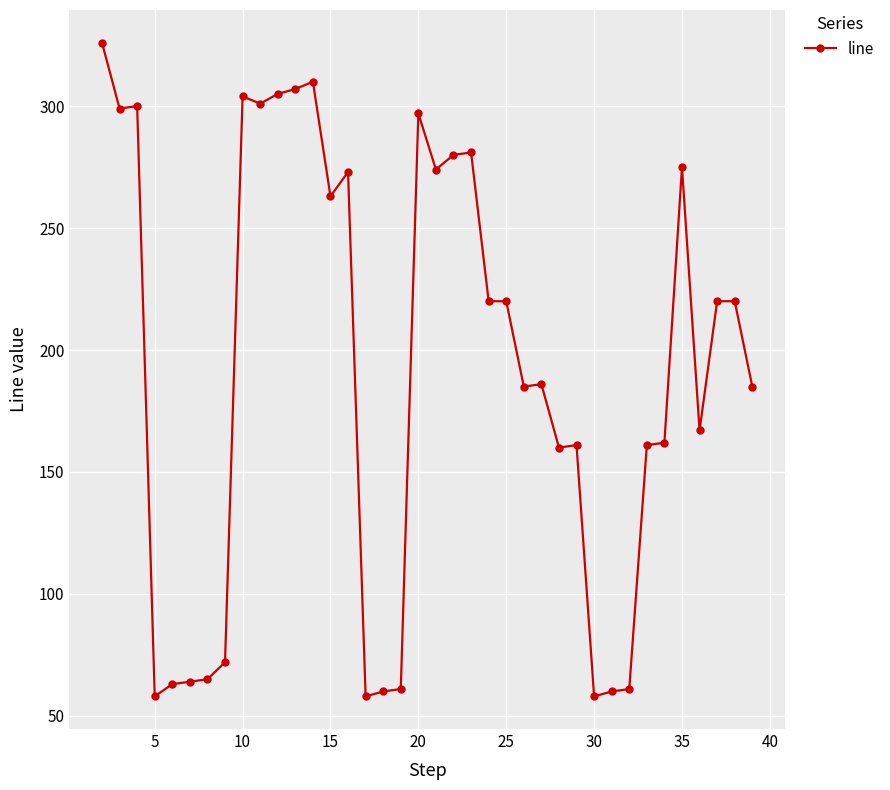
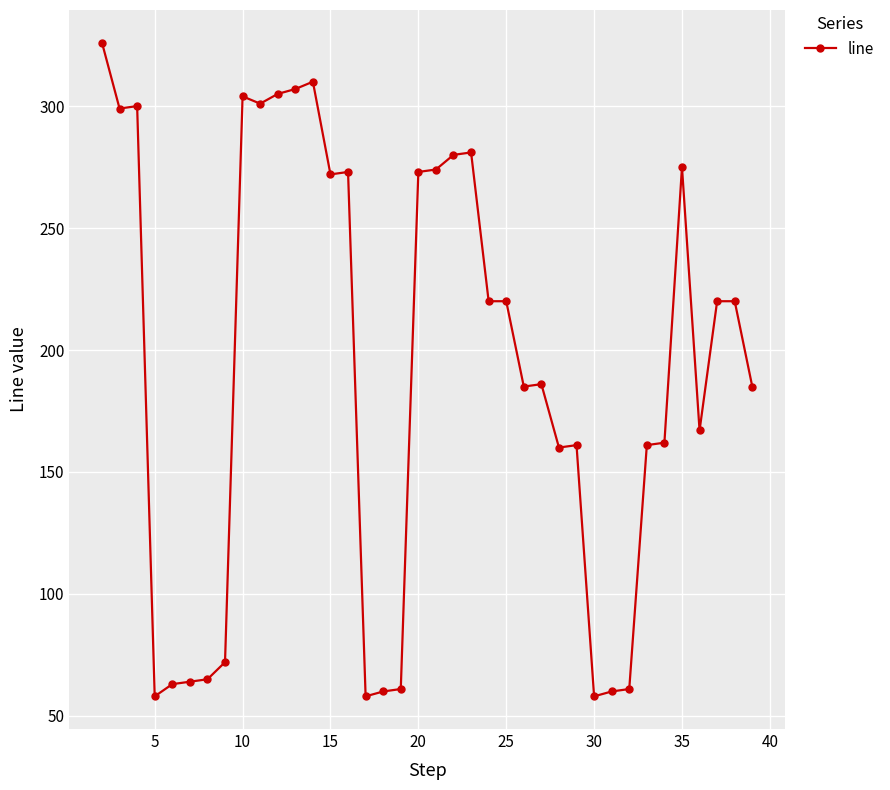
  {
    "5": 58,
    "10": 304,
-   "15": 263,
-   "20": 297,
+   "15": 272,
+   "20": 273,
    "25": 220,
    "30": 58,
    "35": 275
  }
